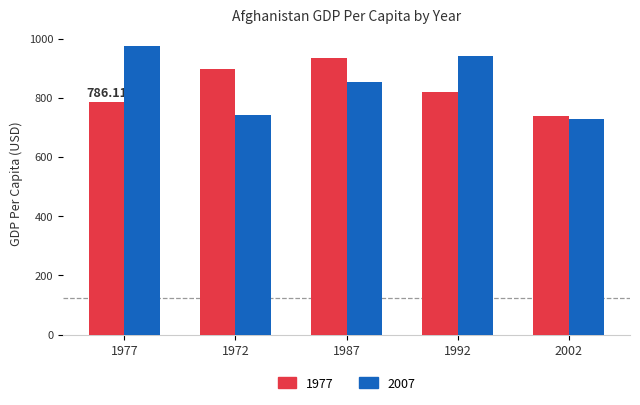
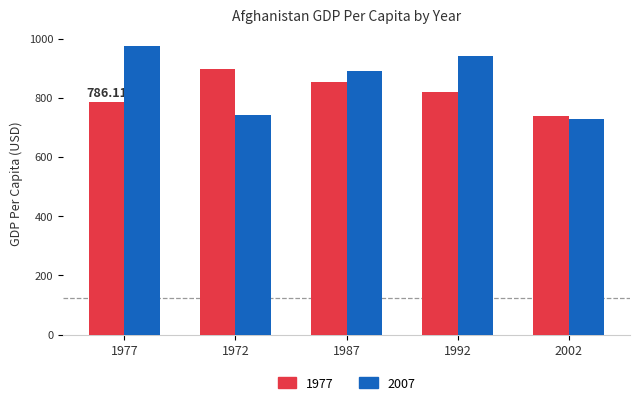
  {
    "1977": {
      "1972": 900,
-     "1987": 930,
+     "1987": 850,
      "1992": 820,
      "2002": 740
    },
    "2007": {
      "1977": 970,
      "1972": 740,
-     "1987": 850,
+     "1987": 890,
      "1992": 940,
      "2002": 730
    }
  }
